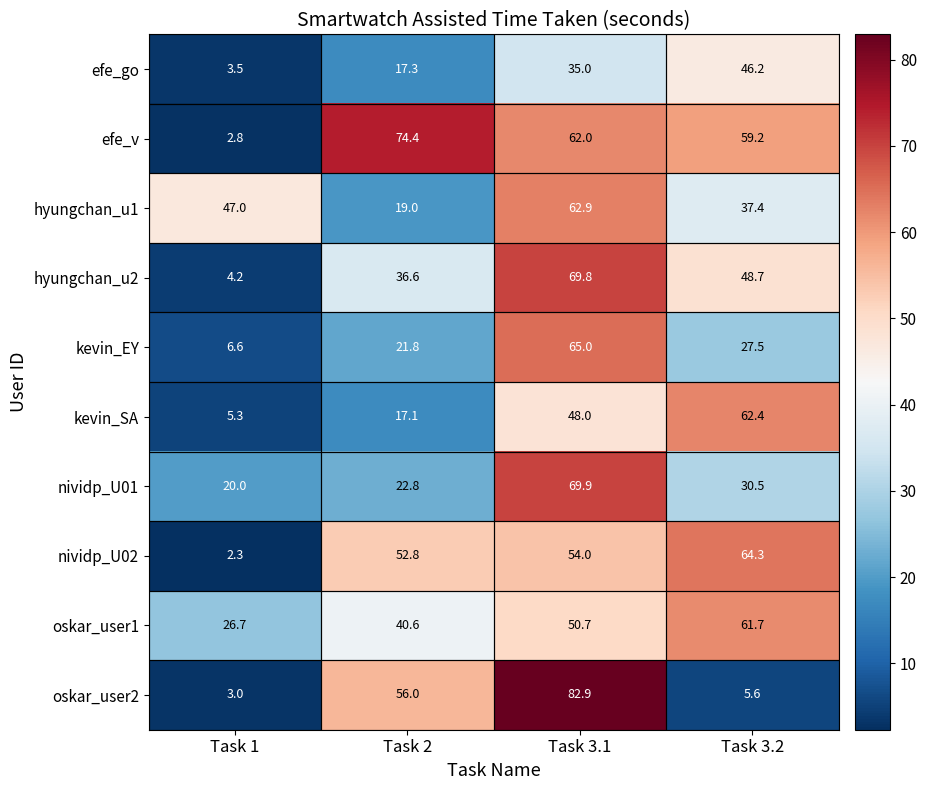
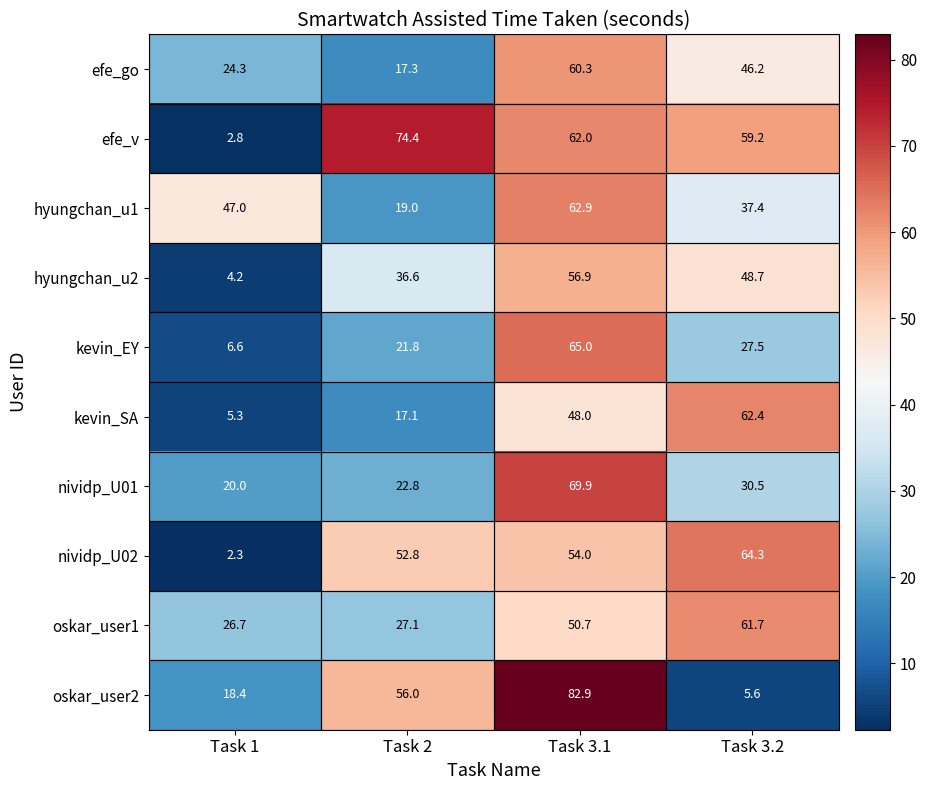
  {
    "efe_go": {
-     "Task 1": 3.5,
+     "Task 1": 24.3,
      "Task 2": 17.3,
-     "Task 3.1": 35.0,
+     "Task 3.1": 60.3,
      "Task 3.2": 46.2
    },
    "efe_v": {
      "Task 1": 2.8,
      "Task 2": 74.4,
      "Task 3.1": 62.0,
      "Task 3.2": 59.2
    },
    "hyungchan_u1": {
      "Task 1": 47.0,
      "Task 2": 19.0,
      "Task 3.1": 62.9,
      "Task 3.2": 37.4
    },
    "hyungchan_u2": {
      "Task 1": 4.2,
      "Task 2": 36.6,
-     "Task 3.1": 69.8,
+     "Task 3.1": 56.9,
      "Task 3.2": 48.7
    },
    "kevin_EY": {
      "Task 1": 6.6,
      "Task 2": 21.8,
      "Task 3.1": 65.0,
      "Task 3.2": 27.5
    },
    "kevin_SA": {
      "Task 1": 5.3,
      "Task 2": 17.1,
      "Task 3.1": 48.0,
      "Task 3.2": 62.4
    },
    "nividp_U01": {
      "Task 1": 20.0,
      "Task 2": 22.8,
      "Task 3.1": 69.9,
      "Task 3.2": 30.5
    },
    "nividp_U02": {
      "Task 1": 2.3,
      "Task 2": 52.8,
      "Task 3.1": 54.0,
      "Task 3.2": 64.3
    },
    "oskar_user1": {
      "Task 1": 26.7,
-     "Task 2": 40.6,
+     "Task 2": 27.1,
      "Task 3.1": 50.7,
      "Task 3.2": 61.7
    },
    "oskar_user2": {
-     "Task 1": 3.0,
+     "Task 1": 18.4,
      "Task 2": 56.0,
      "Task 3.1": 82.9,
      "Task 3.2": 5.6
    }
  }
